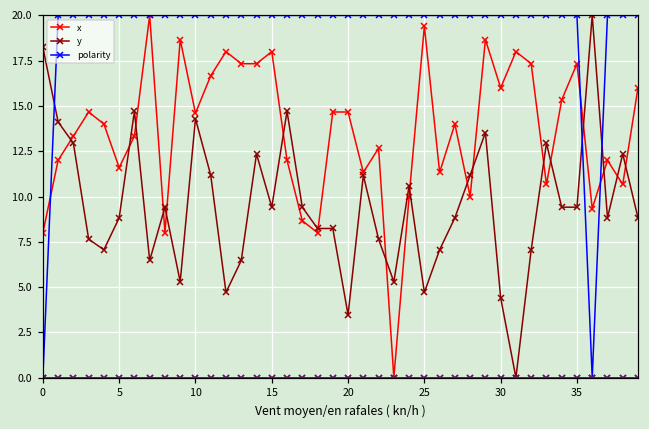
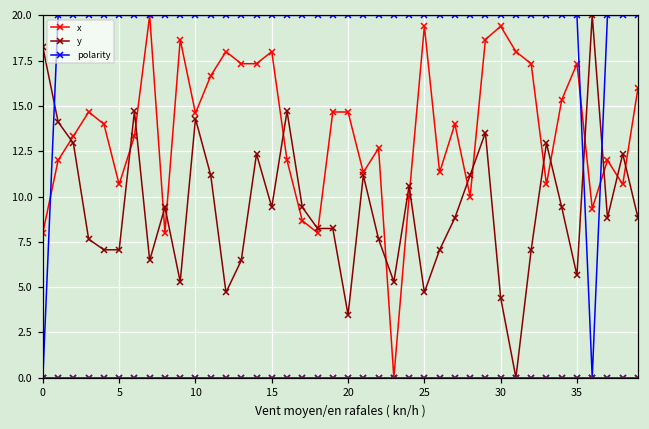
  {
    "x": {
      "0": 8.0,
-     "5": 11.6,
+     "5": 10.7,
      "10": 14.6,
      "15": 18.0,
      "20": 14.7,
      "25": 19.4,
-     "30": 16.0,
+     "30": 19.4,
      "35": 17.3
    },
    "y": {
      "0": 18.2,
-     "5": 8.8,
+     "5": 7.1,
      "10": 14.3,
      "15": 9.4,
      "20": 3.5,
      "25": 4.7,
      "30": 4.4,
-     "35": 9.4
+     "35": 5.6
    },
    "polarity": {
      "5": 20.0,
      "10": 20.0,
      "15": 20.0,
      "20": 20.0,
      "25": 20.0,
      "30": 20.0,
      "35": 20.0
    }
  }
